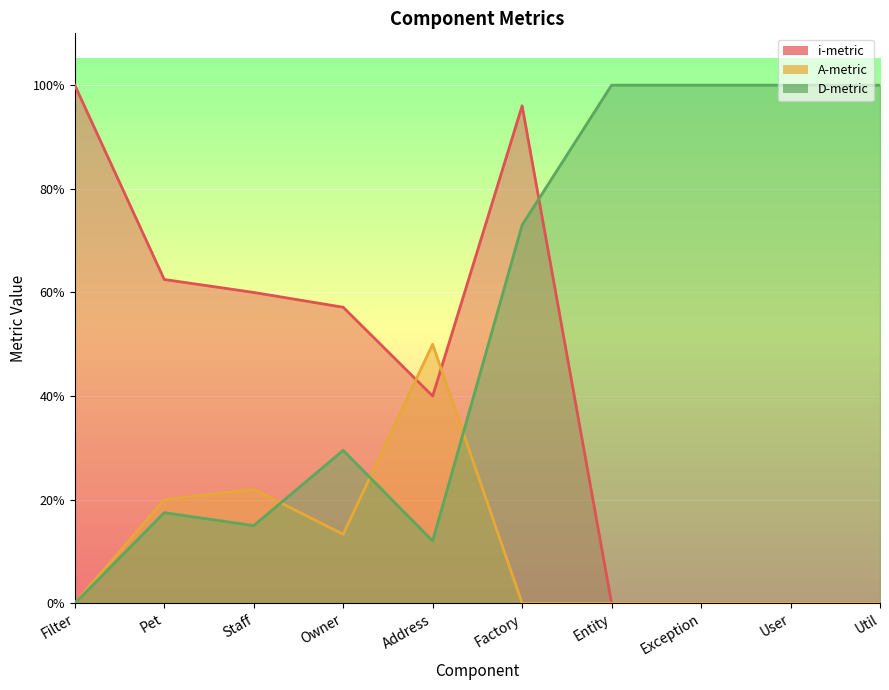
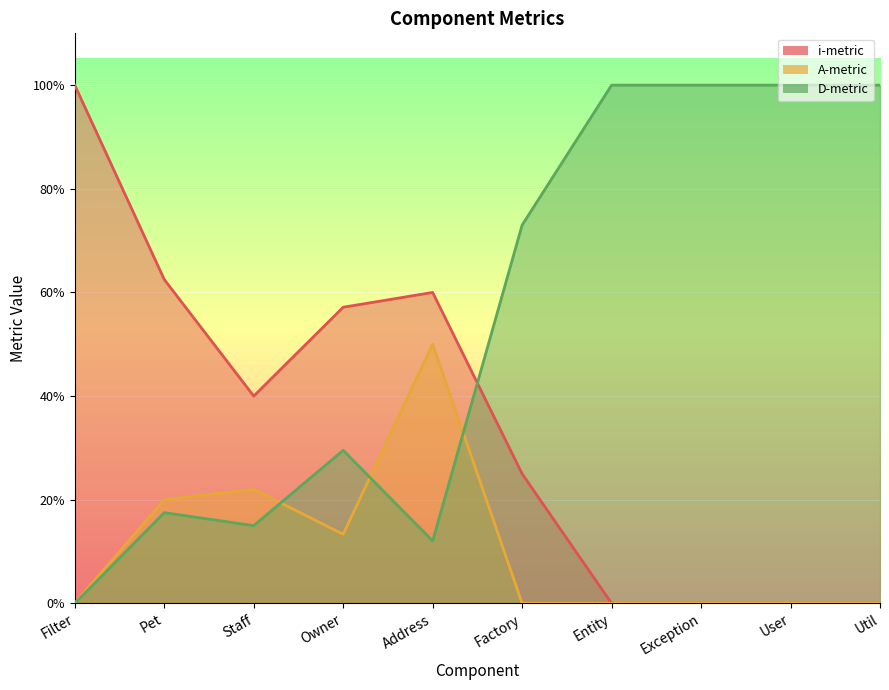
  {
    "i-metric": {
      "Filter": "100%",
      "Pet": "63%",
-     "Staff": "60%",
+     "Staff": "40%",
      "Owner": "57%",
-     "Address": "40%",
-     "Factory": "96%"
+     "Address": "60%",
+     "Factory": "25%"
    },
    "A-metric": {
      "Pet": "20%",
      "Staff": "22%",
      "Owner": "13%",
      "Address": "50%",
      "Factory": "0%"
    },
    "D-metric": {
      "Pet": "18%",
      "Staff": "15%",
      "Owner": "30%",
      "Address": "12%",
      "Factory": "73%",
      "Entity": "100%",
      "Exception": "100%",
      "Util": "100%"
    }
  }
